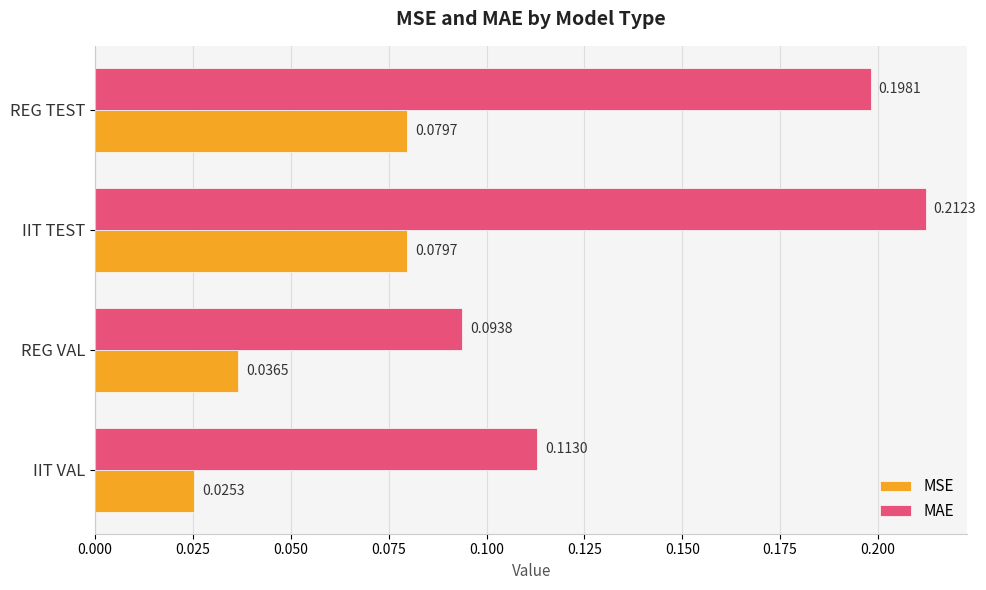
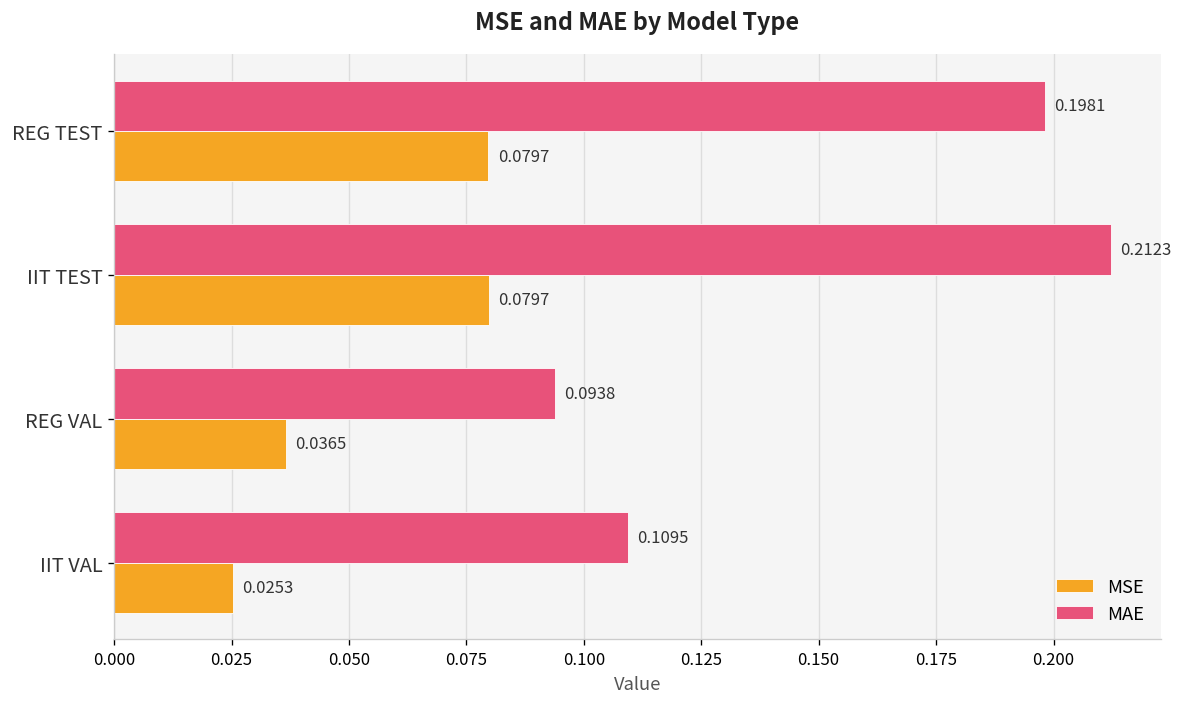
  {
    "MSE": {
      "REG TEST": 0.0797,
      "IIT TEST": 0.0797,
      "REG VAL": 0.0365,
      "IIT VAL": 0.0253
    },
    "MAE": {
      "REG TEST": 0.1981,
      "IIT TEST": 0.2123,
      "REG VAL": 0.0938,
-     "IIT VAL": 0.1130
+     "IIT VAL": 0.1095
    }
  }
